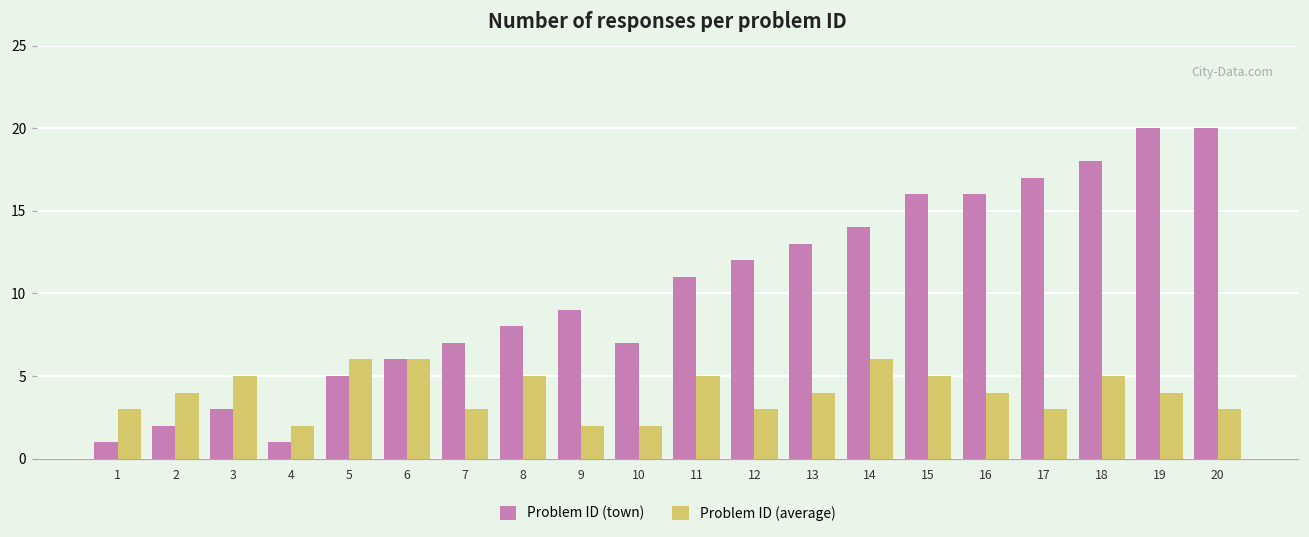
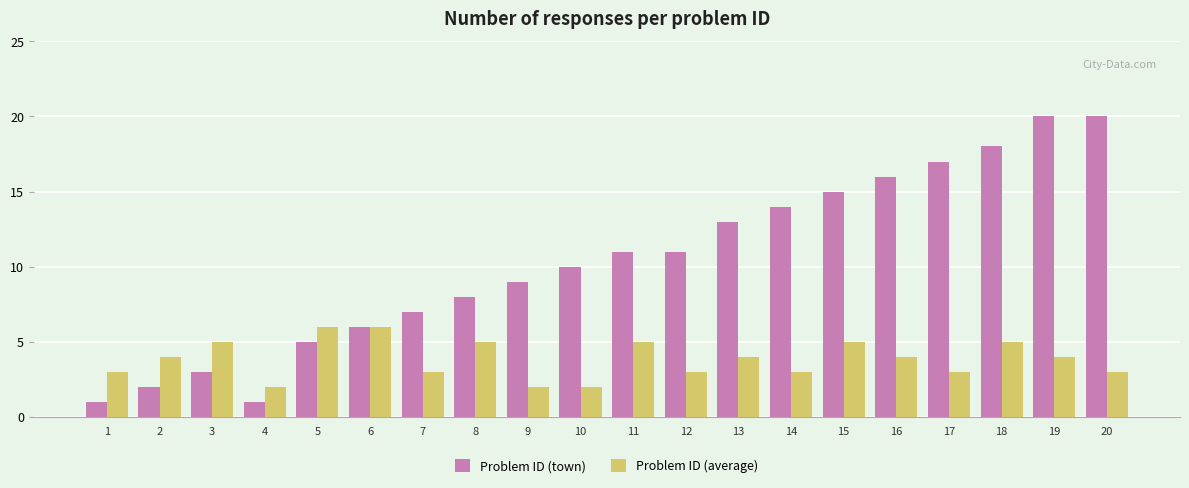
  {
    "Problem ID (town)": {
      "1": 1,
      "2": 2,
      "3": 3,
      "4": 1,
      "5": 5,
      "6": 6,
      "7": 7,
      "8": 8,
      "9": 9,
-     "10": 7,
+     "10": 10,
      "11": 11,
-     "12": 12,
+     "12": 11,
      "13": 13,
      "14": 14,
-     "15": 16,
+     "15": 15,
      "16": 16,
      "17": 17,
      "18": 18,
      "19": 20,
      "20": 20
    },
    "Problem ID (average)": {
      "1": 3,
      "2": 4,
      "3": 5,
      "4": 2,
      "5": 6,
      "6": 6,
      "7": 3,
      "8": 5,
      "9": 2,
      "10": 2,
      "11": 5,
      "12": 3,
      "13": 4,
-     "14": 6,
+     "14": 3,
      "15": 5,
      "16": 4,
      "17": 3,
      "18": 5,
      "19": 4,
      "20": 3
    }
  }
